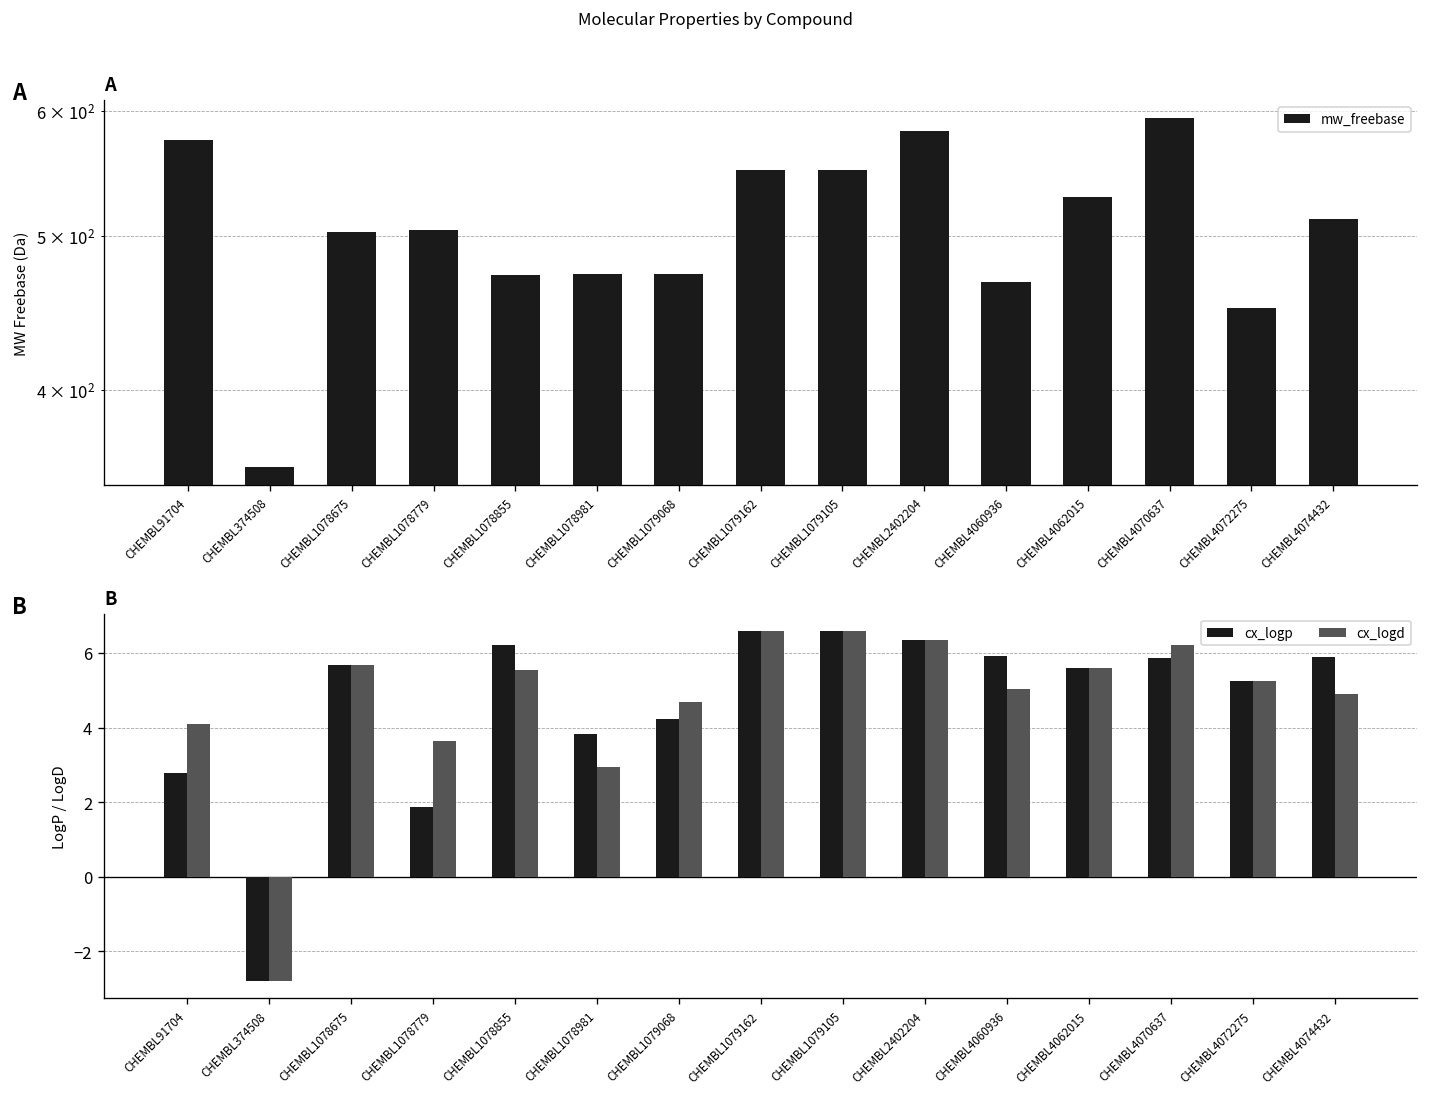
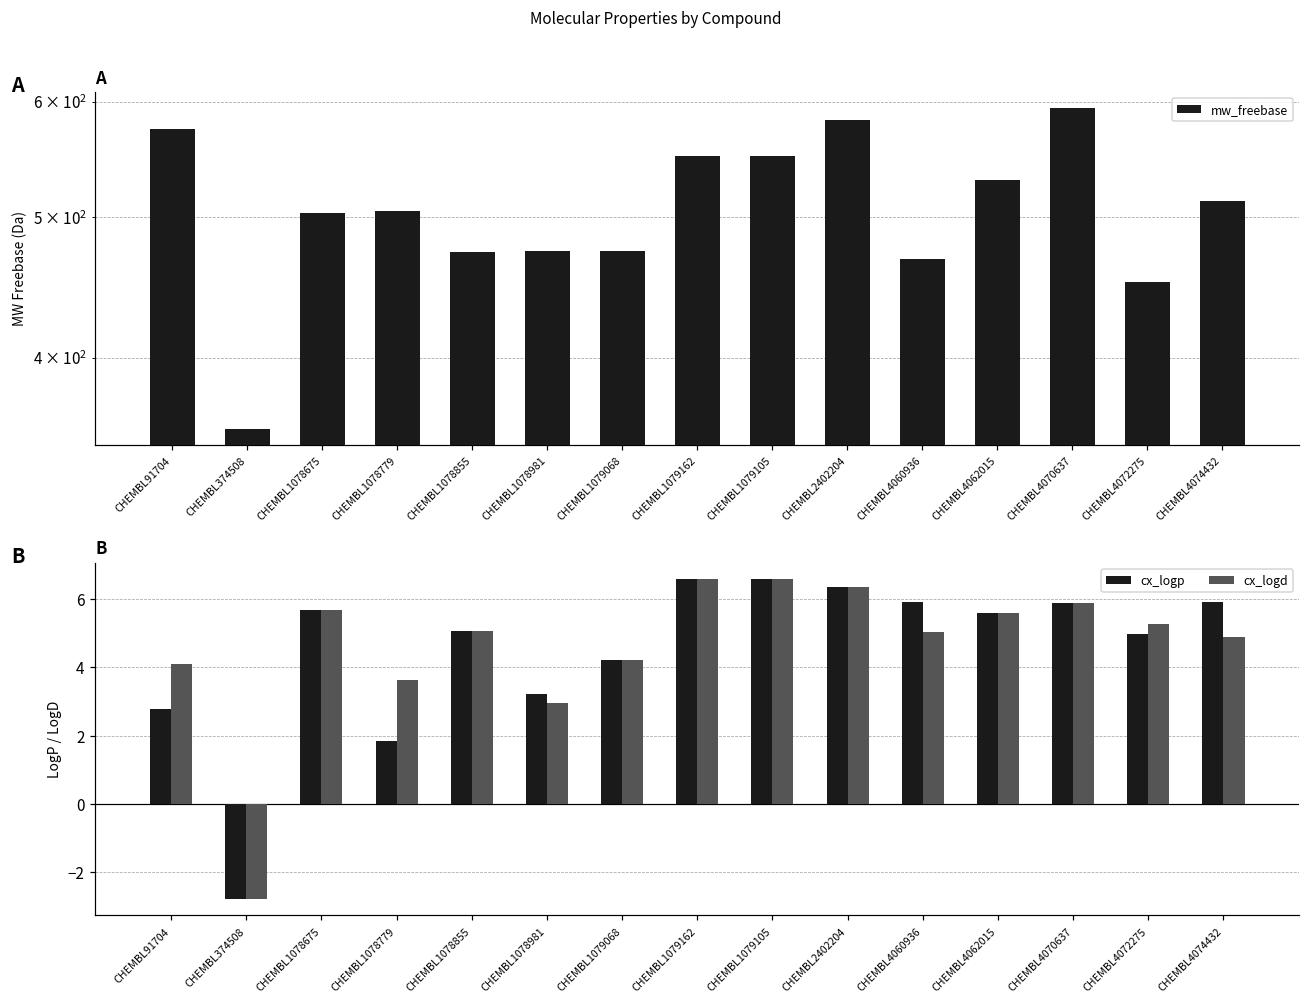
  {
    "B": {
      "cx_logp": {
        "CHEMBL91704": 2.8,
        "CHEMBL374508": -2.8,
        "CHEMBL1078675": 5.7,
        "CHEMBL1078779": 1.9,
-       "CHEMBL1078855": 6.2,
-       "CHEMBL1078981": 3.8,
+       "CHEMBL1078855": 5.1,
+       "CHEMBL1078981": 3.2,
        "CHEMBL1079068": 4.2,
        "CHEMBL1079162": 6.6,
        "CHEMBL1079105": 6.6,
        "CHEMBL2402204": 6.3,
        "CHEMBL4060936": 5.9,
        "CHEMBL4062015": 5.6,
        "CHEMBL4070637": 5.9,
-       "CHEMBL4072275": 5.3,
+       "CHEMBL4072275": 5.0,
        "CHEMBL4074432": 5.9
      },
      "cx_logd": {
        "CHEMBL91704": 4.1,
        "CHEMBL374508": -2.8,
        "CHEMBL1078675": 5.7,
        "CHEMBL1078779": 3.6,
-       "CHEMBL1078855": 5.6,
+       "CHEMBL1078855": 5.1,
        "CHEMBL1078981": 3.0,
-       "CHEMBL1079068": 4.7,
+       "CHEMBL1079068": 4.2,
        "CHEMBL1079162": 6.6,
        "CHEMBL1079105": 6.6,
        "CHEMBL2402204": 6.3,
        "CHEMBL4060936": 5.0,
        "CHEMBL4062015": 5.6,
-       "CHEMBL4070637": 6.2,
+       "CHEMBL4070637": 5.9,
        "CHEMBL4072275": 5.3,
        "CHEMBL4074432": 4.9
      }
    }
  }
